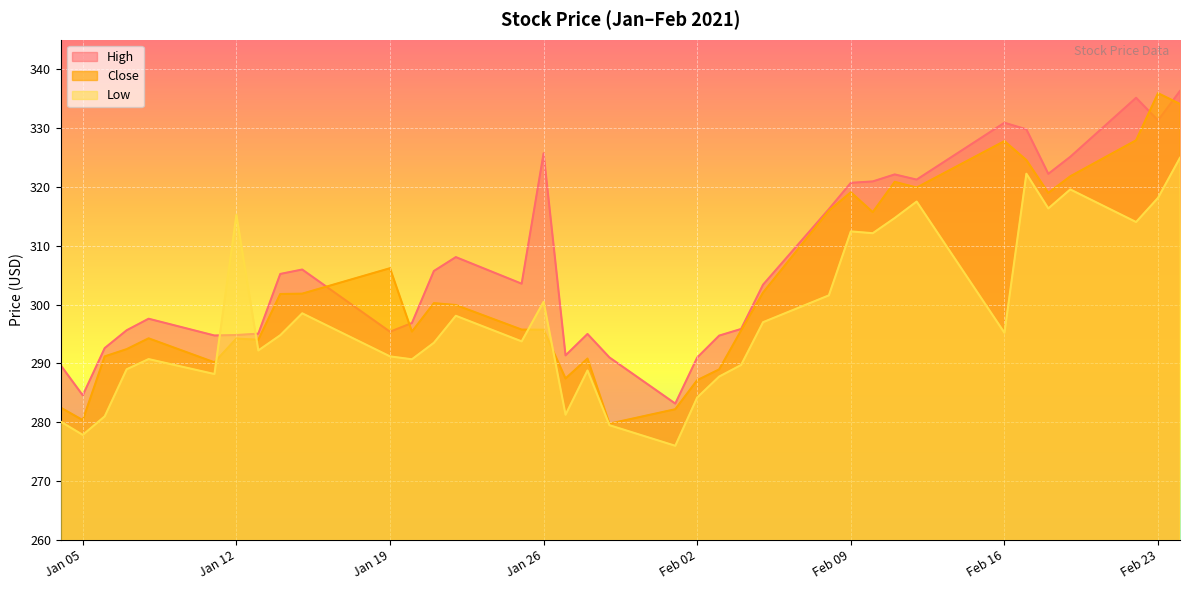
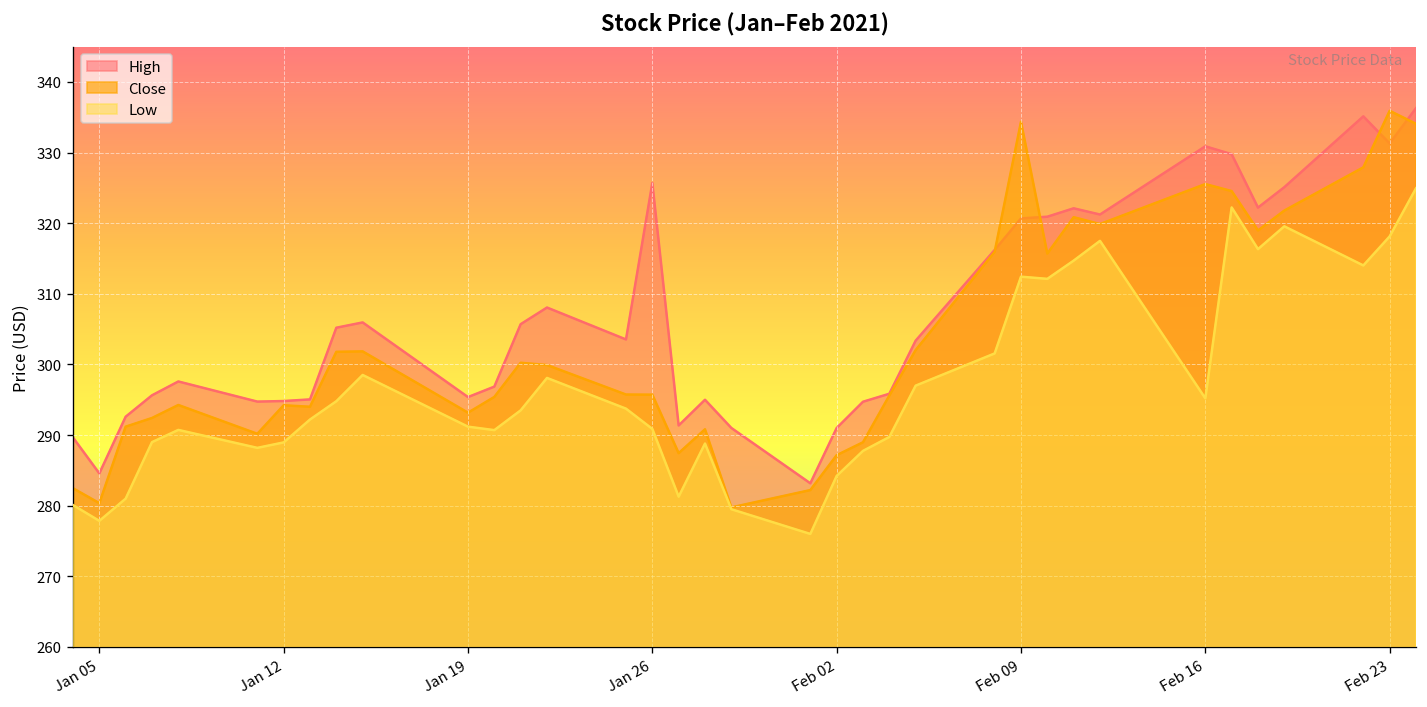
  {
    "High": {
      "Jan 05": 285,
      "Jan 12": 295,
      "Jan 19": 295,
      "Jan 26": 326,
      "Feb 02": 291,
      "Feb 09": 321,
      "Feb 16": 331,
      "Feb 23": 331
    },
    "Close": {
      "Jan 05": 280,
      "Jan 12": 294,
-     "Jan 19": 306,
+     "Jan 19": 293,
      "Jan 26": 296,
      "Feb 02": 287,
-     "Feb 09": 319,
-     "Feb 16": 328,
+     "Feb 09": 334,
+     "Feb 16": 326,
      "Feb 23": 336
    },
    "Low": {
      "Jan 05": 278,
-     "Jan 12": 315,
+     "Jan 12": 289,
      "Jan 19": 291,
-     "Jan 26": 300,
+     "Jan 26": 291,
      "Feb 02": 284,
      "Feb 09": 312,
      "Feb 16": 295,
      "Feb 23": 318
    }
  }
